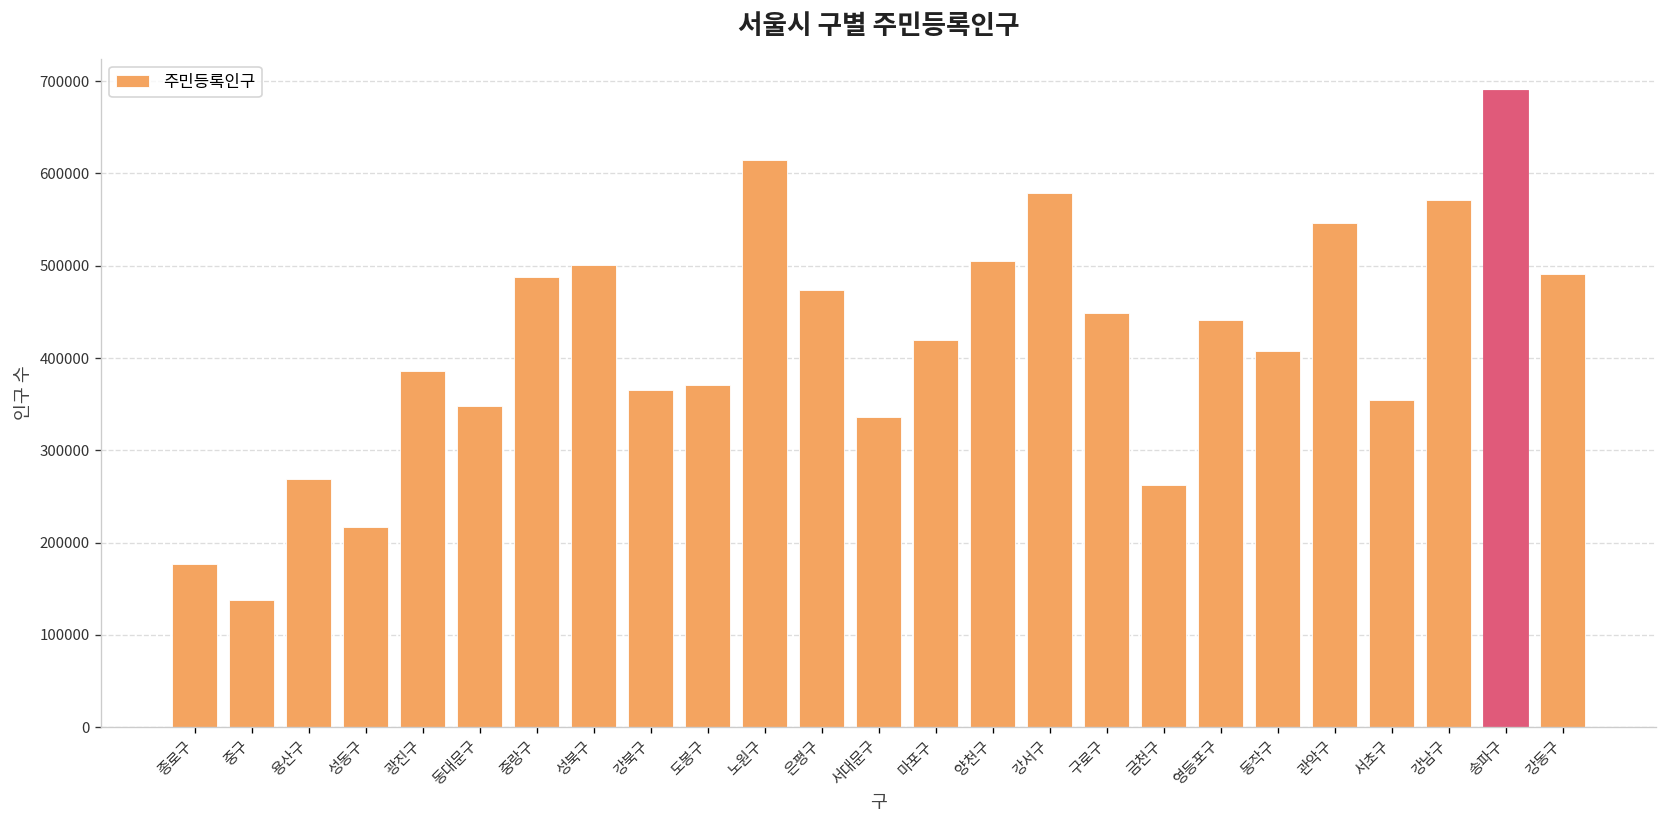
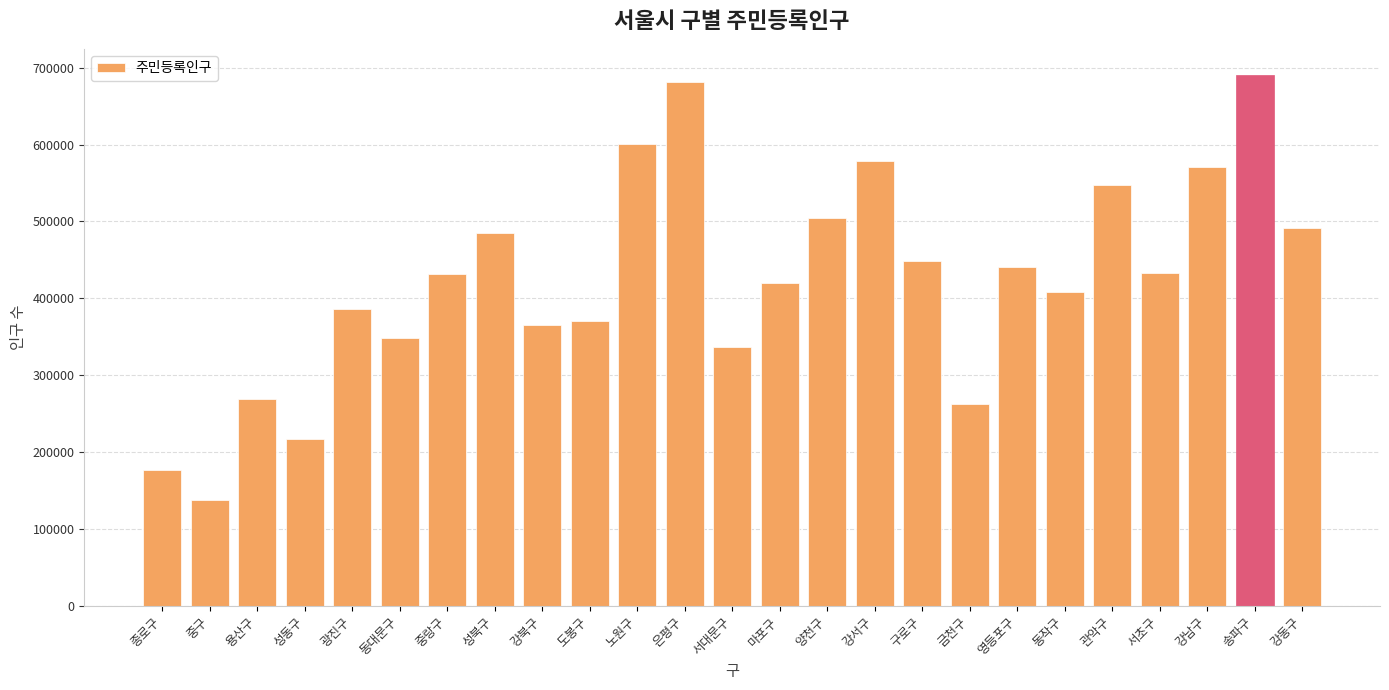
  {
    "종로구": 180000,
    "중구": 140000,
    "용산구": 270000,
    "성동구": 220000,
    "광진구": 390000,
    "동대문구": 350000,
-   "중랑구": 490000,
-   "성북구": 500000,
+   "중랑구": 430000,
+   "성북구": 480000,
    "강북구": 370000,
    "도봉구": 370000,
-   "노원구": 610000,
-   "은평구": 470000,
+   "노원구": 600000,
+   "은평구": 680000,
    "서대문구": 340000,
    "마포구": 420000,
    "양천구": 500000,
    "강서구": 580000,
    "구로구": 450000,
    "금천구": 260000,
    "영등포구": 440000,
    "동작구": 410000,
    "관악구": 550000,
-   "서초구": 350000,
+   "서초구": 430000,
    "강남구": 570000,
    "송파구": 690000,
    "강동구": 490000
  }
